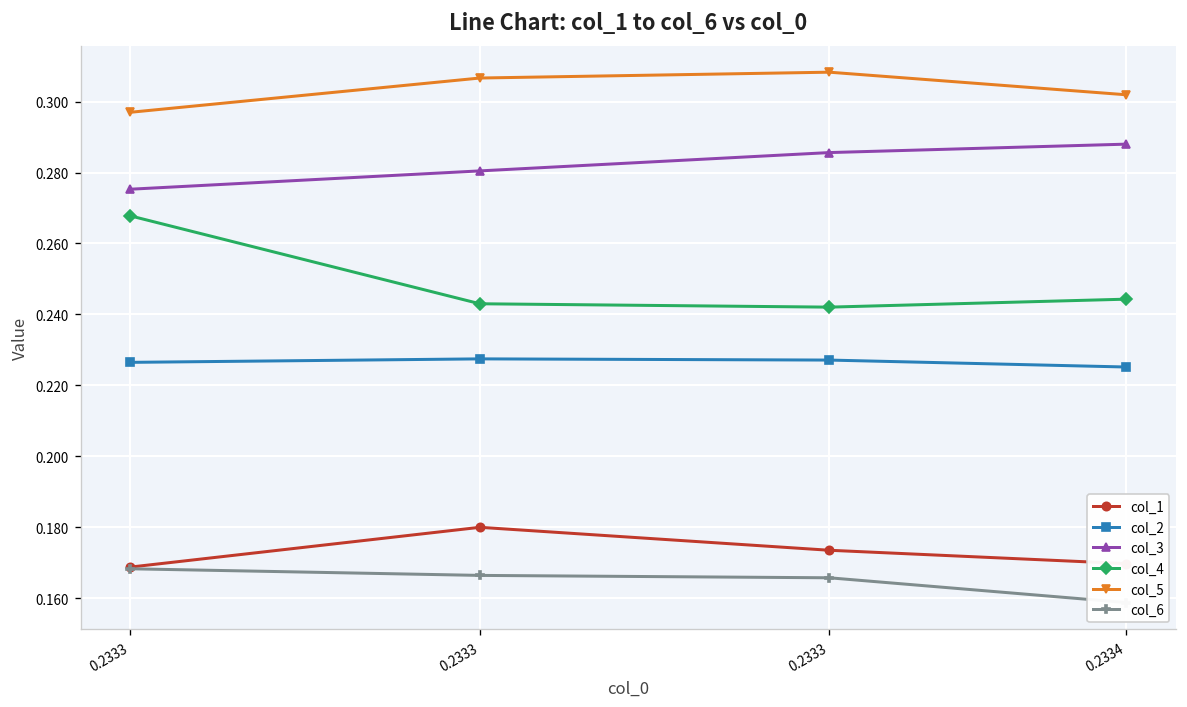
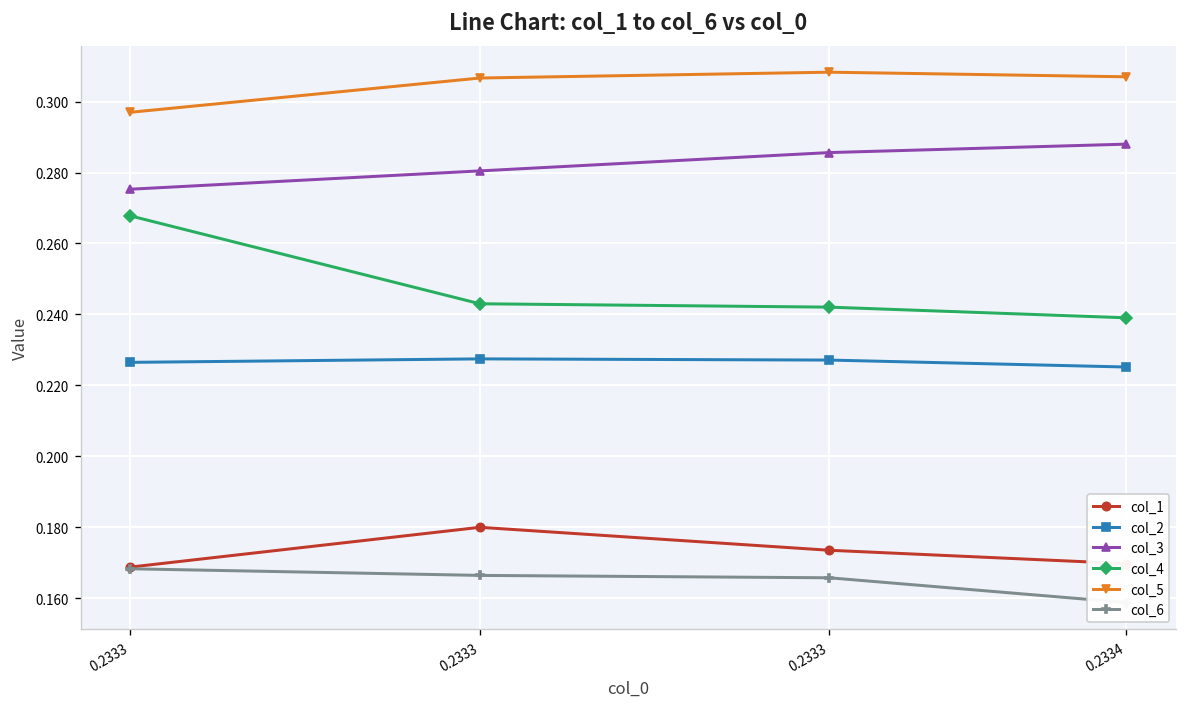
  {
    "col_2": {
      "0.2334": 0.225
    },
    "col_3": {
      "0.2334": 0.288
    },
    "col_4": {
-     "0.2334": 0.244
+     "0.2334": 0.239
    },
    "col_5": {
-     "0.2334": 0.302
+     "0.2334": 0.307
    }
  }
